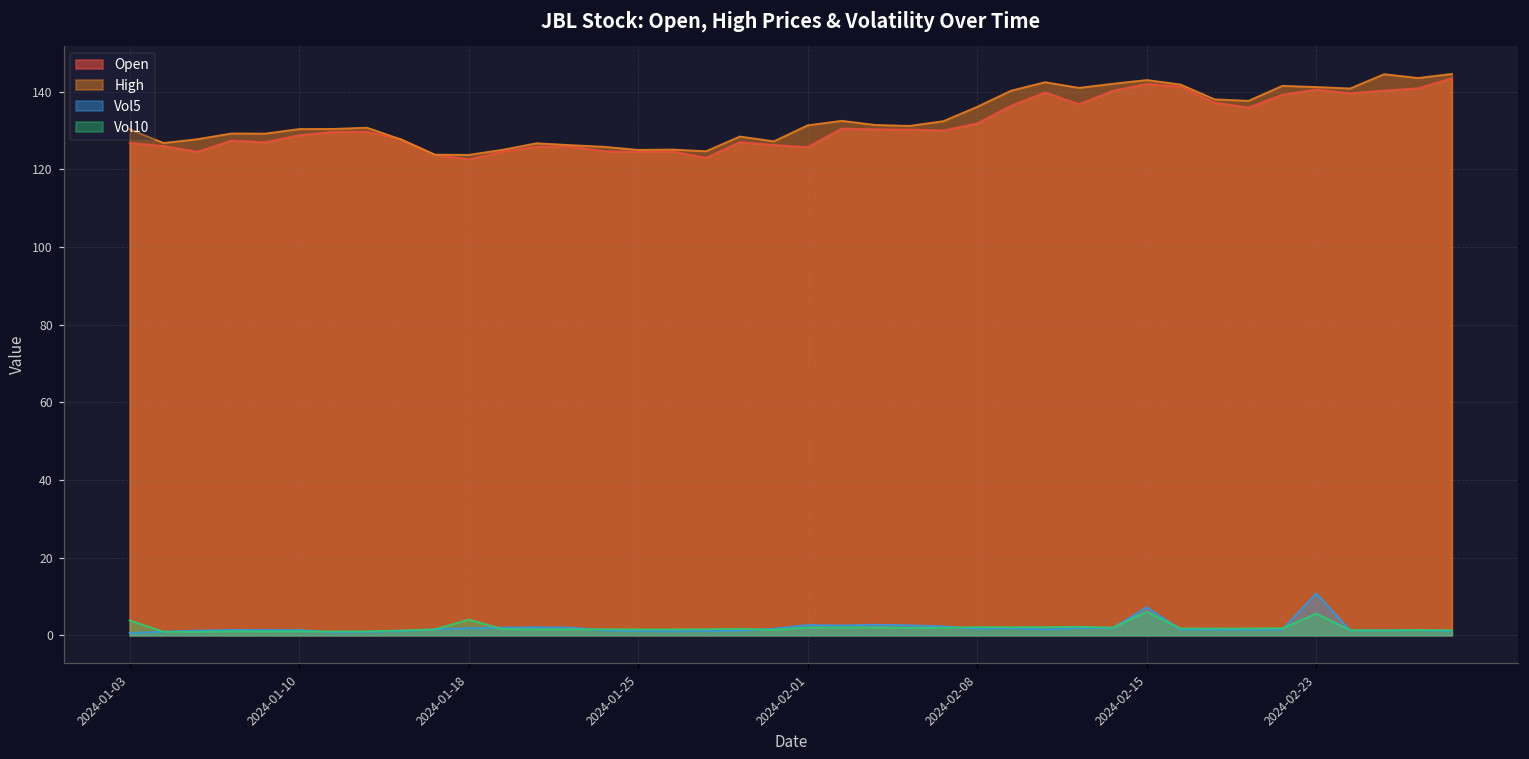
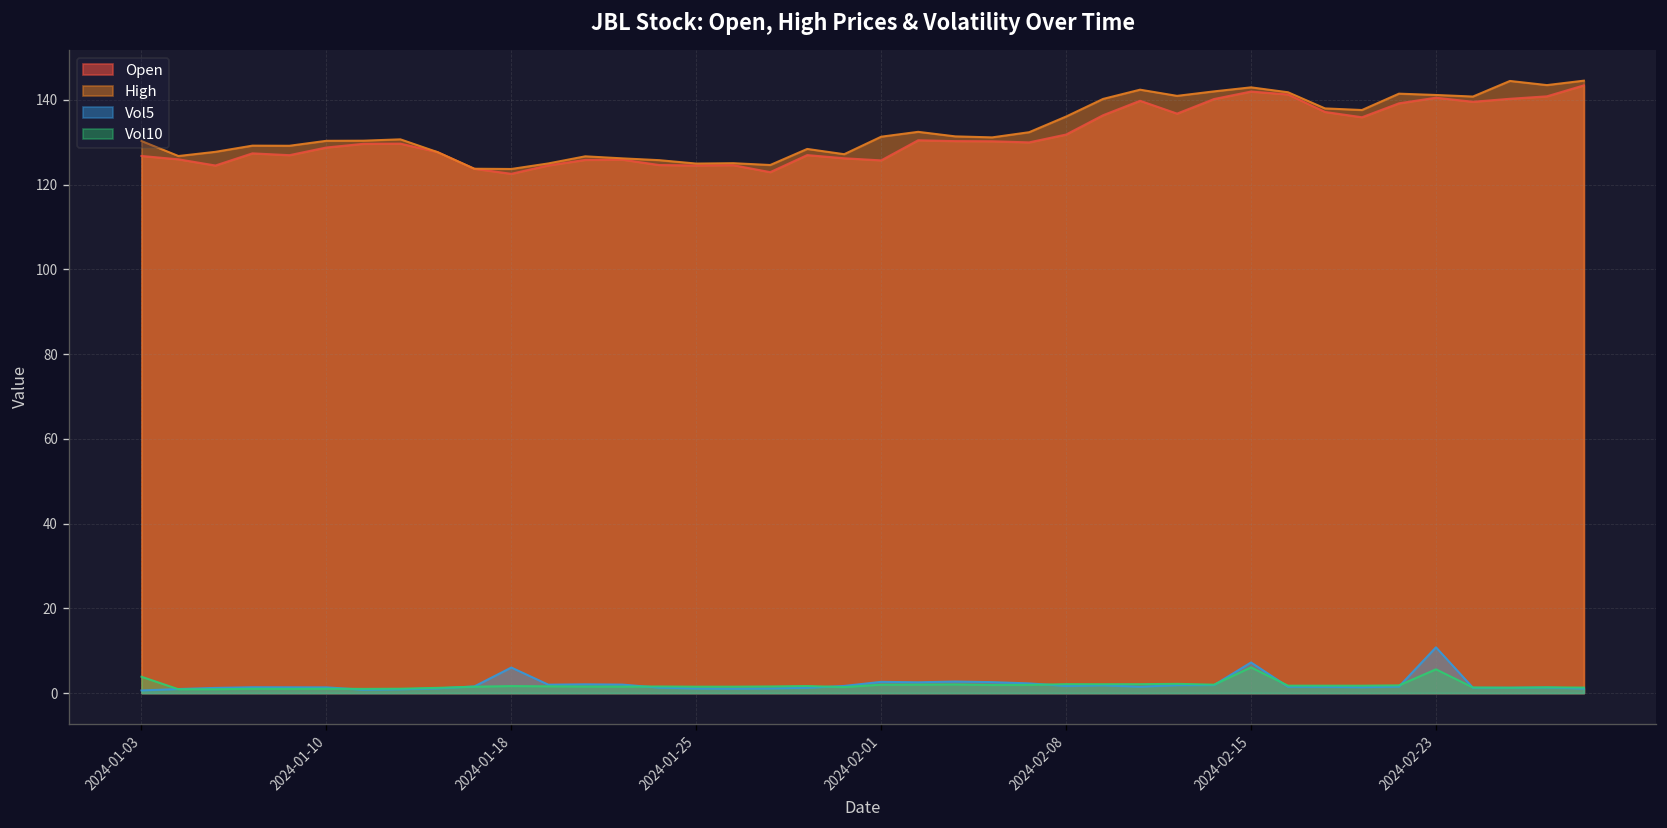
  {
    "Vol5": {
      "2024-01-03": 1,
-     "2024-01-18": 2,
+     "2024-01-18": 6,
      "2024-02-15": 7,
      "2024-02-23": 11
    },
    "Vol10": {
      "2024-01-03": 4,
-     "2024-01-18": 4,
+     "2024-01-18": 2,
      "2024-02-15": 6,
      "2024-02-23": 6
    }
  }
